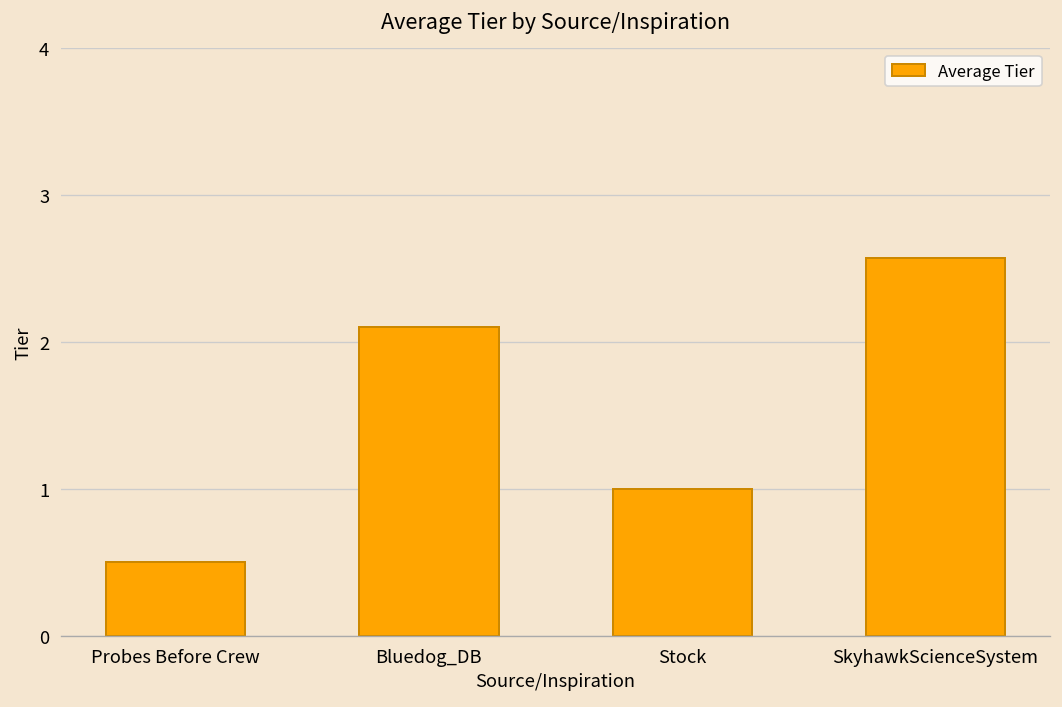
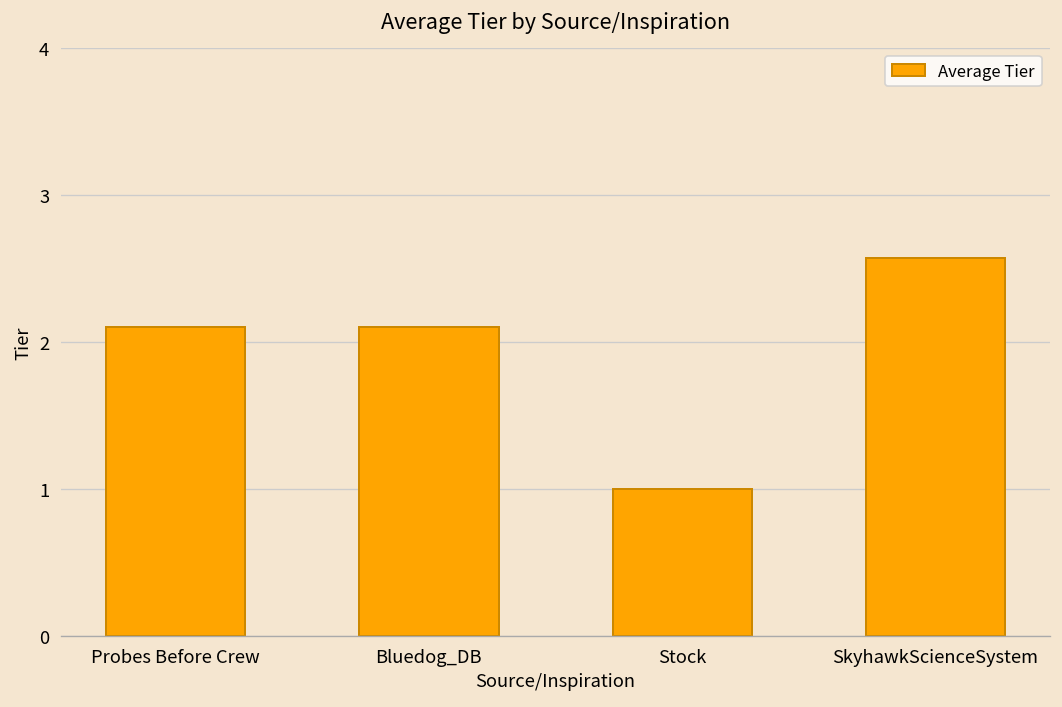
  {
-   "Probes Before Crew": 0.5,
+   "Probes Before Crew": 2.1,
    "Bluedog_DB": 2.1,
    "Stock": 1.0,
    "SkyhawkScienceSystem": 2.57
  }
